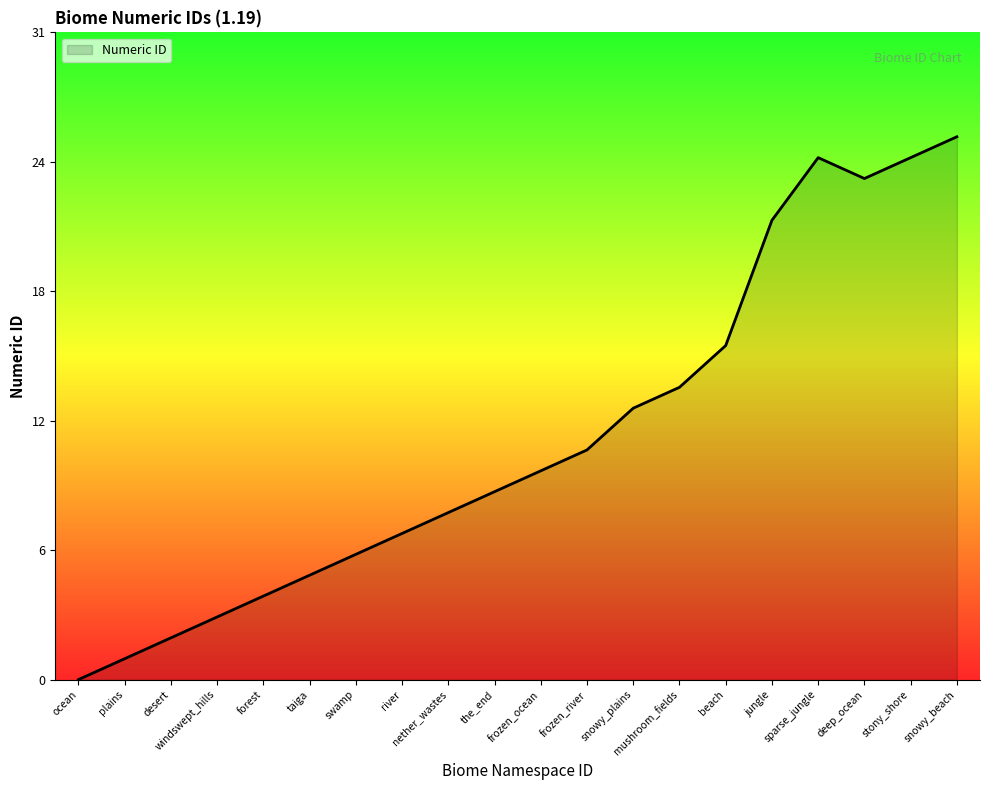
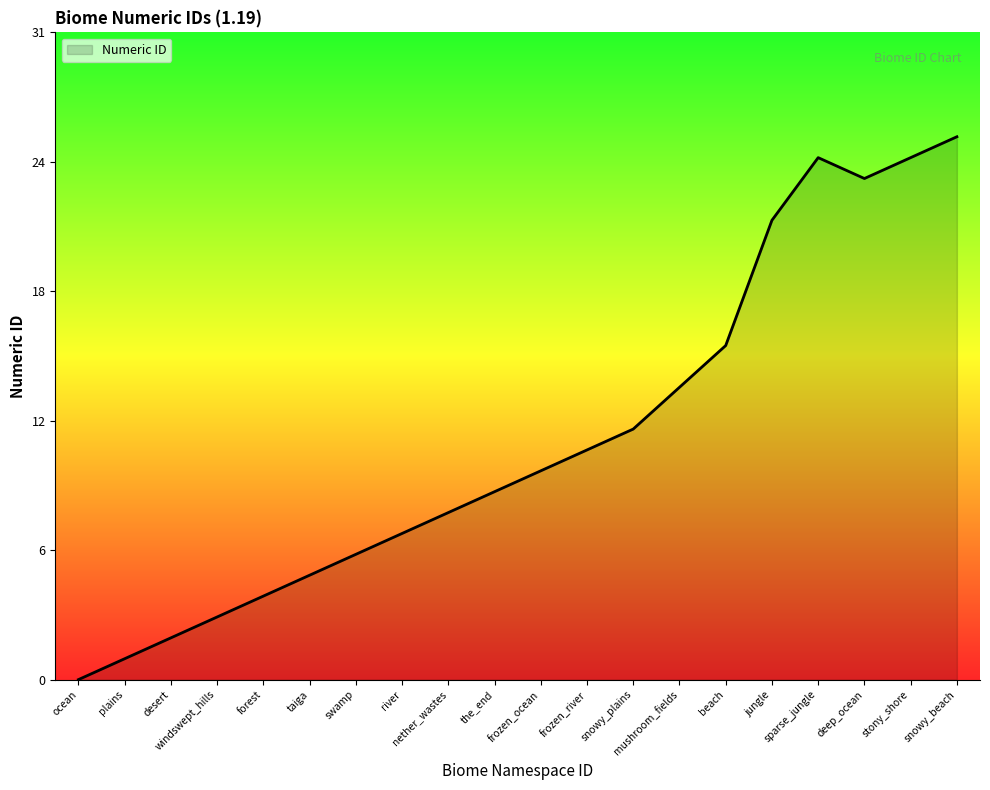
  {
    "ocean": 0,
    "plains": 1,
    "desert": 2,
    "windswept_hills": 3,
    "forest": 4,
    "taiga": 5,
    "swamp": 6,
    "river": 7,
    "nether_wastes": 8,
    "the_end": 9,
    "frozen_ocean": 10,
    "frozen_river": 11,
-   "snowy_plains": 13,
+   "snowy_plains": 12,
    "mushroom_fields": 14,
    "beach": 16,
    "jungle": 22,
    "sparse_jungle": 25,
    "deep_ocean": 24,
    "stony_shore": 25,
    "snowy_beach": 26
  }
